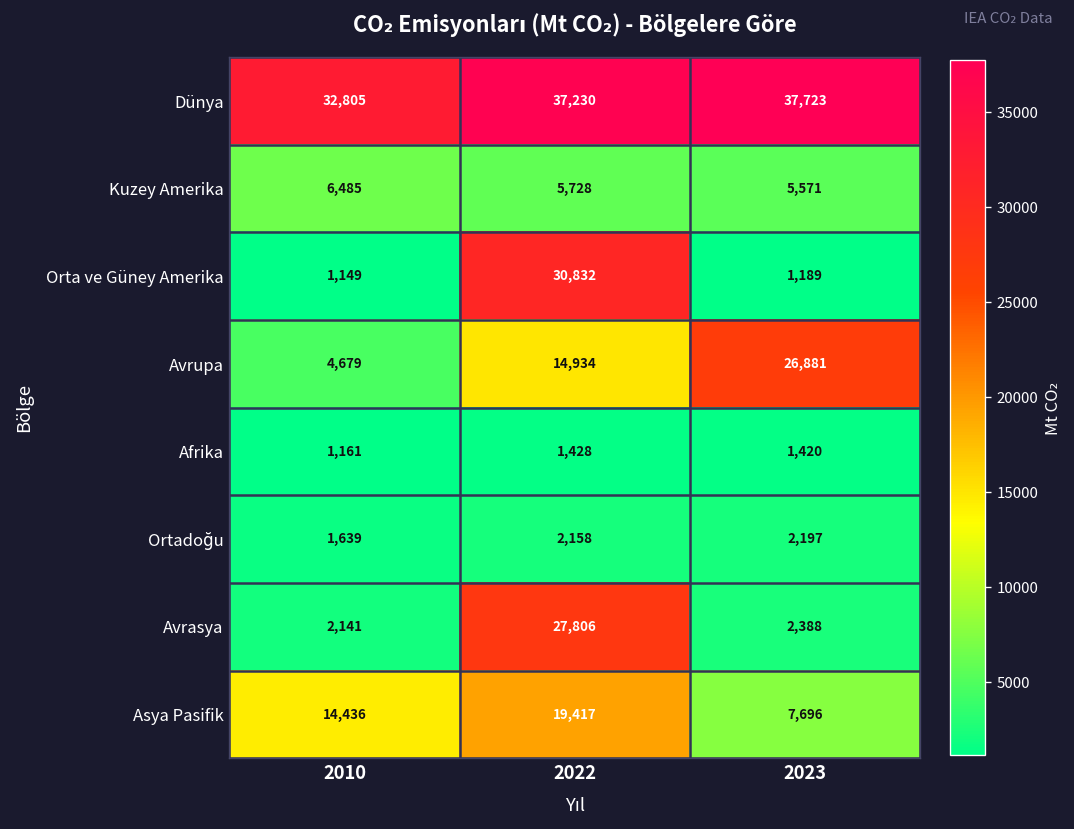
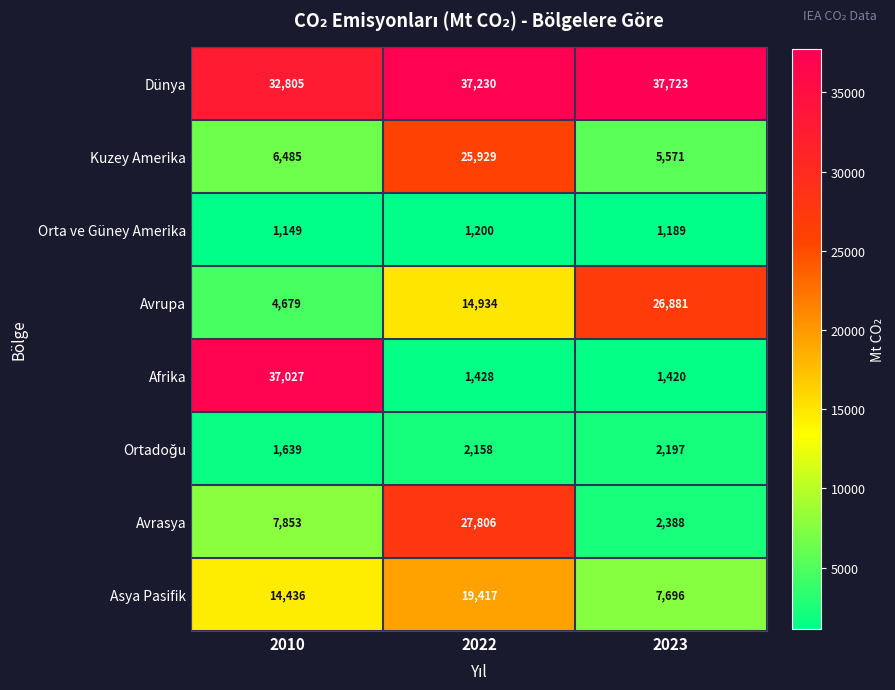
  {
    "Dünya": {
      "2010": "32,805",
      "2022": "37,230",
      "2023": "37,723"
    },
    "Kuzey Amerika": {
      "2010": "6,485",
-     "2022": "5,728",
+     "2022": "25,929",
      "2023": "5,571"
    },
    "Orta ve Güney Amerika": {
      "2010": "1,149",
-     "2022": "30,832",
+     "2022": "1,200",
      "2023": "1,189"
    },
    "Avrupa": {
      "2010": "4,679",
      "2022": "14,934",
      "2023": "26,881"
    },
    "Afrika": {
-     "2010": "1,161",
+     "2010": "37,027",
      "2022": "1,428",
      "2023": "1,420"
    },
    "Ortadoğu": {
      "2010": "1,639",
      "2022": "2,158",
      "2023": "2,197"
    },
    "Avrasya": {
-     "2010": "2,141",
+     "2010": "7,853",
      "2022": "27,806",
      "2023": "2,388"
    },
    "Asya Pasifik": {
      "2010": "14,436",
      "2022": "19,417",
      "2023": "7,696"
    }
  }
